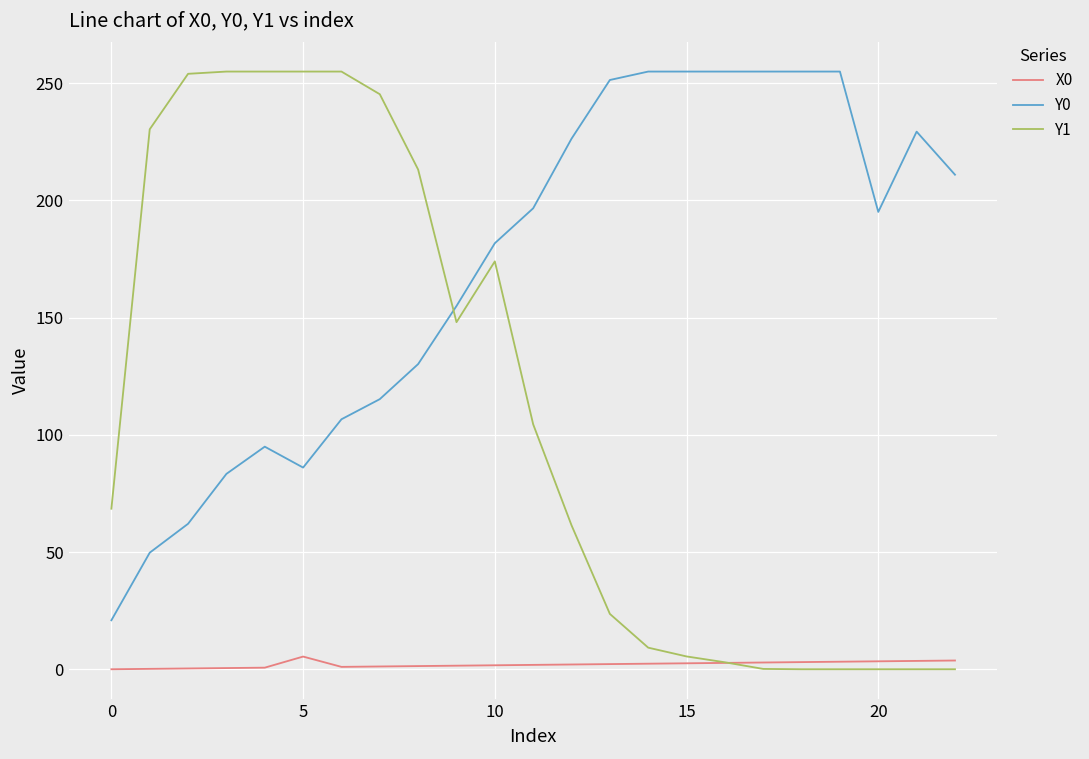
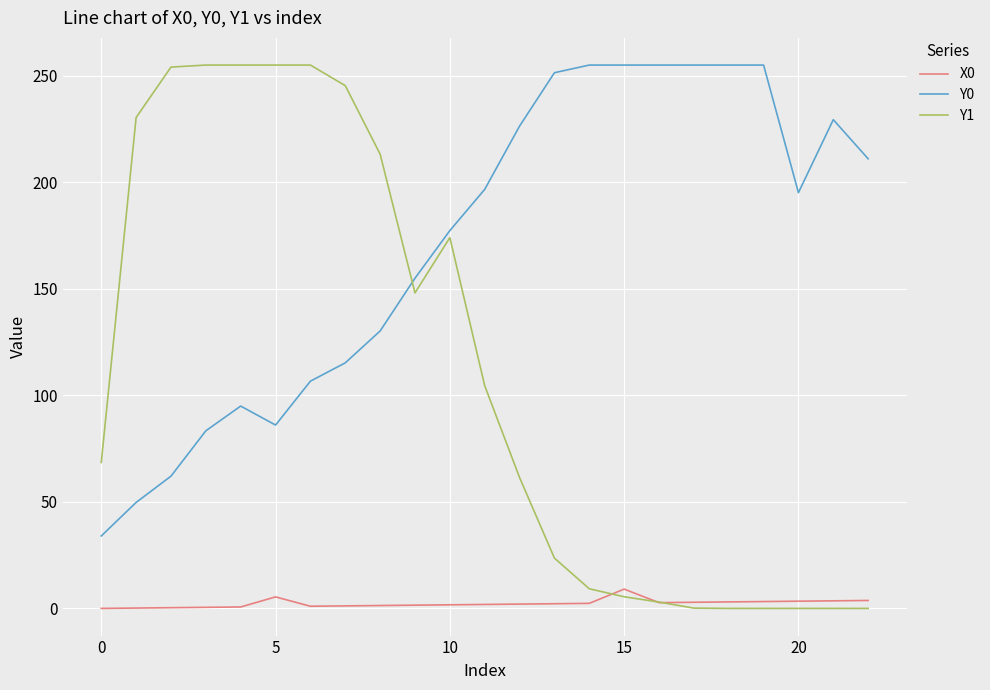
  {
    "X0": {
      "0": 0,
      "5": 5,
      "10": 2,
-     "15": 3,
+     "15": 9,
      "20": 3
    },
    "Y0": {
-     "0": 21,
+     "0": 34,
      "5": 86,
-     "10": 182,
+     "10": 177,
      "15": 255,
      "20": 195
    },
    "Y1": {
      "0": 69,
      "5": 255,
      "10": 174,
      "15": 5,
      "20": 0
    }
  }
